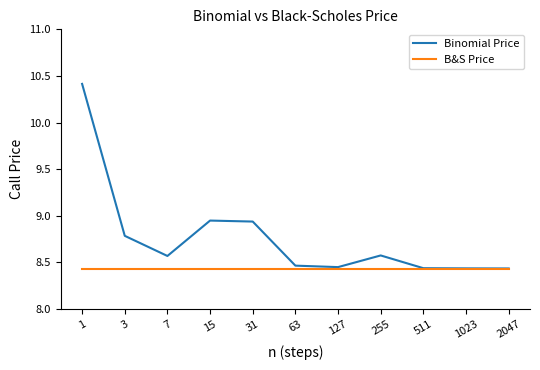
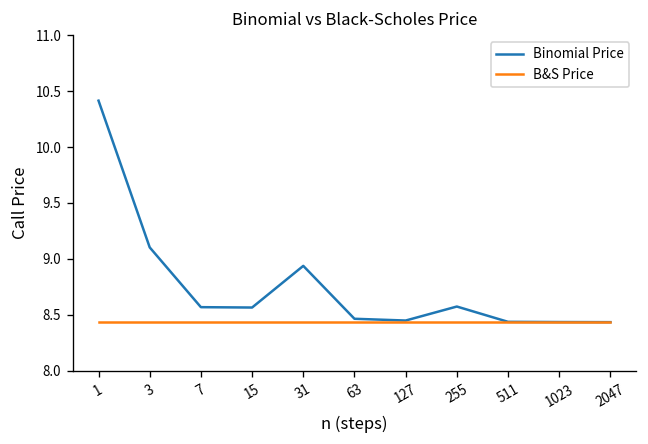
  {
    "Binomial Price": {
      "1": 10.4,
-     "3": 8.8,
+     "3": 9.1,
      "7": 8.6,
-     "15": 8.9,
+     "15": 8.6,
      "31": 8.9,
      "63": 8.5,
      "255": 8.6
    },
    "B&S Price": {
      "1": 8.4,
      "3": 8.4,
      "7": 8.4,
      "15": 8.4,
      "31": 8.4,
      "63": 8.4,
      "255": 8.4
    }
  }
